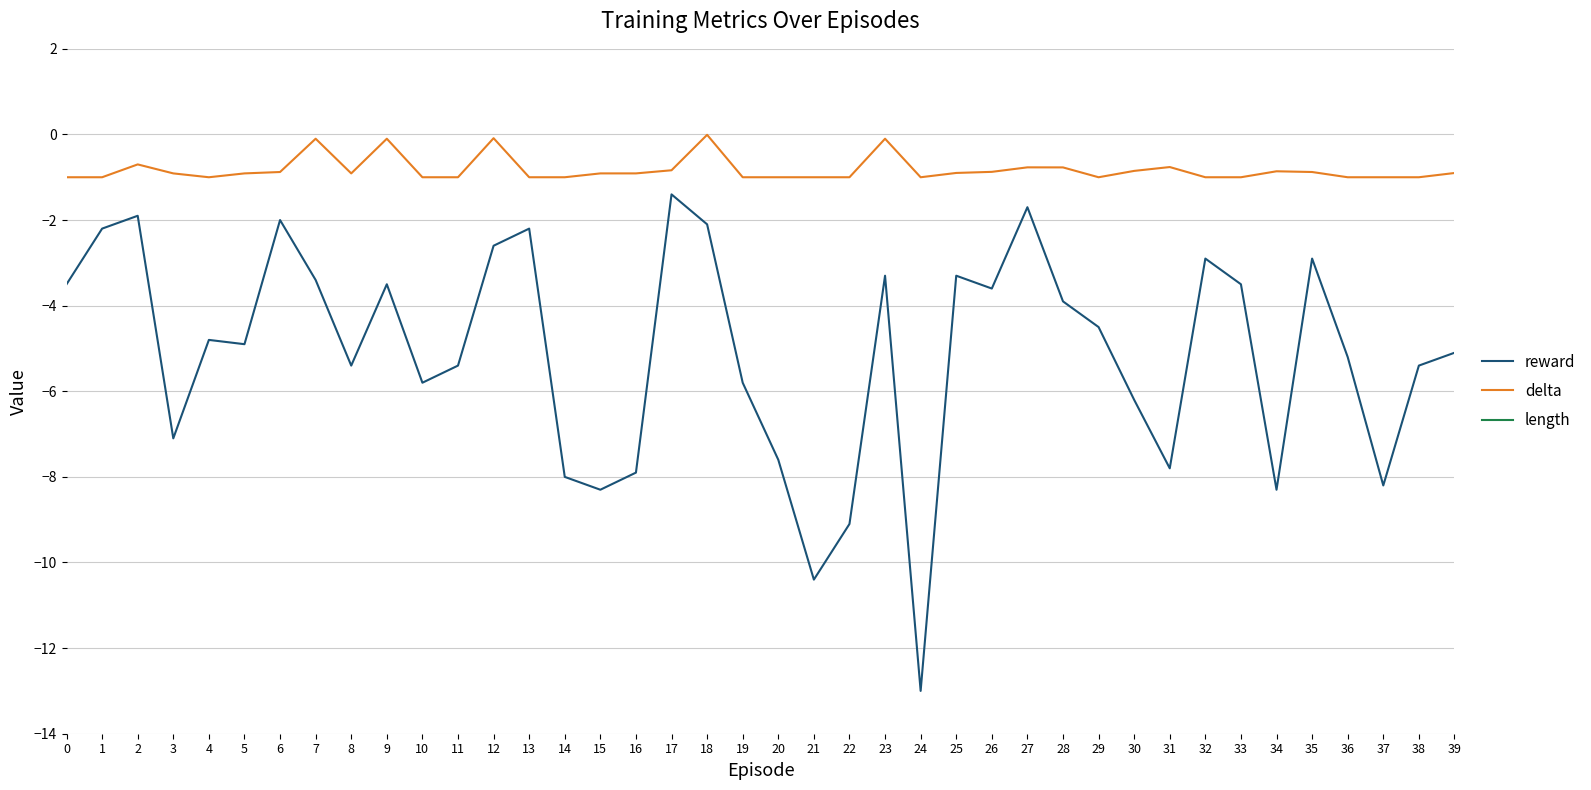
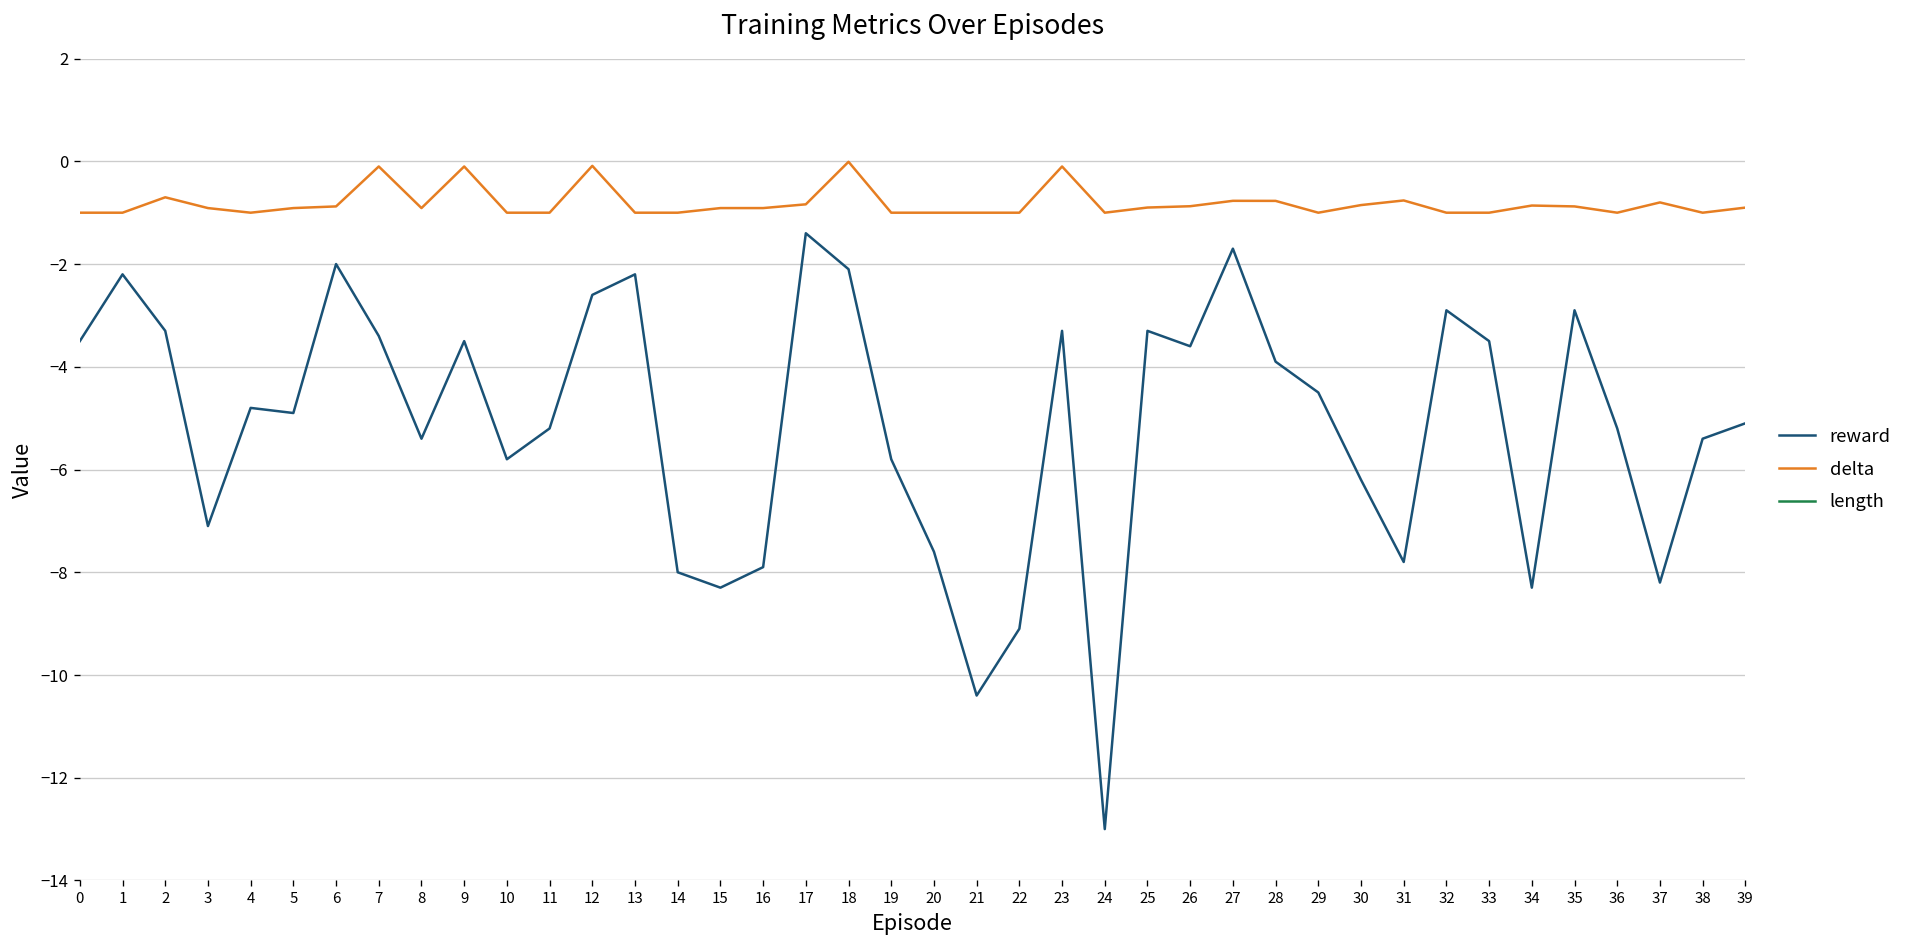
  {
    "reward": {
      "0": -3.5,
      "1": -2.2,
-     "2": -1.9,
+     "2": -3.3,
      "3": -7.1,
      "4": -4.8,
      "5": -4.9,
      "6": -2.0,
      "7": -3.4,
      "8": -5.4,
      "9": -3.5,
      "10": -5.8,
-     "11": -5.4,
+     "11": -5.2,
      "12": -2.6,
      "13": -2.2,
      "14": -8.0,
      "15": -8.3,
      "16": -7.9,
      "17": -1.4,
      "18": -2.1,
      "19": -5.8,
      "20": -7.6,
      "21": -10.4,
      "22": -9.1,
      "23": -3.3,
      "24": -13.0,
      "25": -3.3,
      "26": -3.6,
      "27": -1.7,
      "28": -3.9,
      "29": -4.5,
      "30": -6.2,
      "31": -7.8,
      "32": -2.9,
      "33": -3.5,
      "34": -8.3,
      "35": -2.9,
      "36": -5.2,
      "37": -8.2,
      "38": -5.4,
      "39": -5.1
    },
    "delta": {
      "0": -1.0,
      "1": -1.0,
      "2": -0.7,
      "3": -0.9,
      "4": -1.0,
      "5": -0.9,
      "6": -0.9,
      "7": -0.1,
      "8": -0.9,
      "9": -0.1,
      "10": -1.0,
      "11": -1.0,
      "12": -0.1,
      "13": -1.0,
      "14": -1.0,
      "15": -0.9,
      "16": -0.9,
      "17": -0.8,
      "18": 0.0,
      "19": -1.0,
      "20": -1.0,
      "21": -1.0,
      "22": -1.0,
      "23": -0.1,
      "24": -1.0,
      "25": -0.9,
      "26": -0.9,
      "27": -0.8,
      "28": -0.8,
      "29": -1.0,
      "30": -0.9,
      "31": -0.8,
      "32": -1.0,
      "33": -1.0,
      "34": -0.9,
      "35": -0.9,
      "36": -1.0,
-     "37": -1.0,
+     "37": -0.8,
      "38": -1.0,
      "39": -0.9
    }
  }
